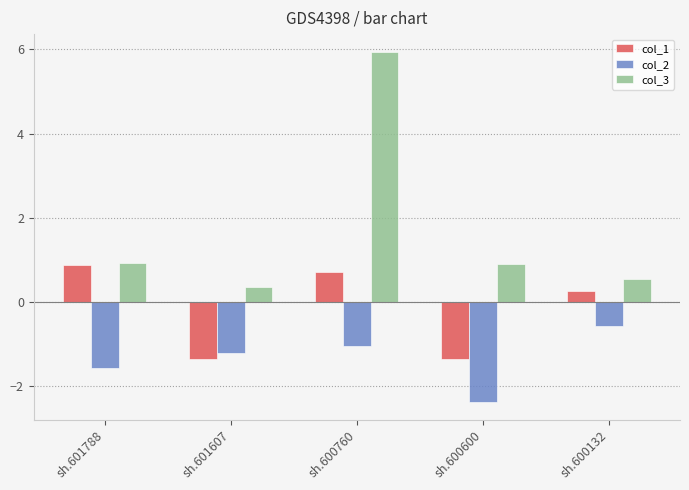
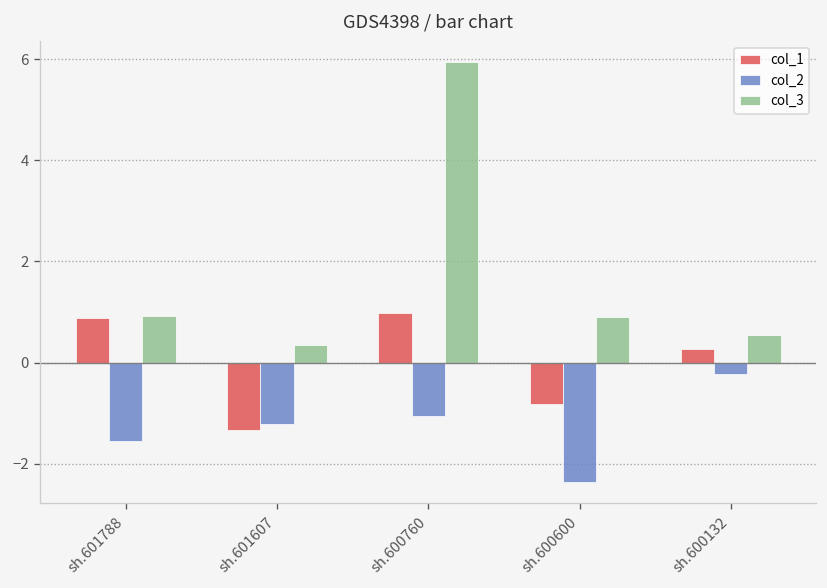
  {
    "col_1": {
      "sh.601788": 0.9,
      "sh.601607": -1.3,
-     "sh.600760": 0.7,
-     "sh.600600": -1.4,
+     "sh.600760": 1.0,
+     "sh.600600": -0.8,
      "sh.600132": 0.3
    },
    "col_2": {
      "sh.601788": -1.6,
      "sh.601607": -1.2,
      "sh.600760": -1.1,
      "sh.600600": -2.4,
-     "sh.600132": -0.6
+     "sh.600132": -0.2
    },
    "col_3": {
      "sh.601788": 0.9,
      "sh.601607": 0.4,
      "sh.600760": 5.9,
      "sh.600600": 0.9,
      "sh.600132": 0.6
    }
  }
